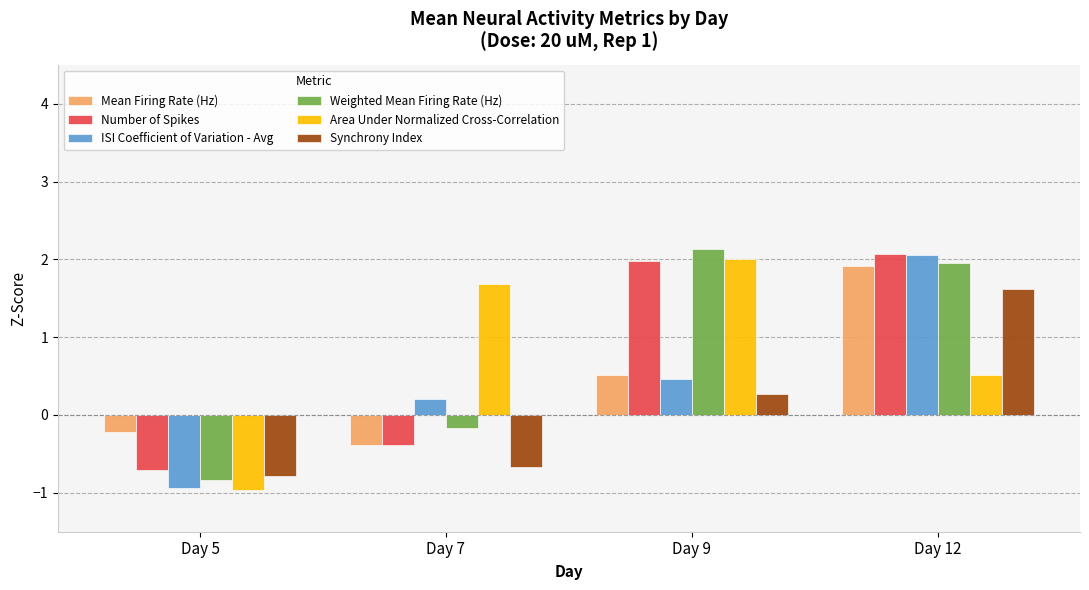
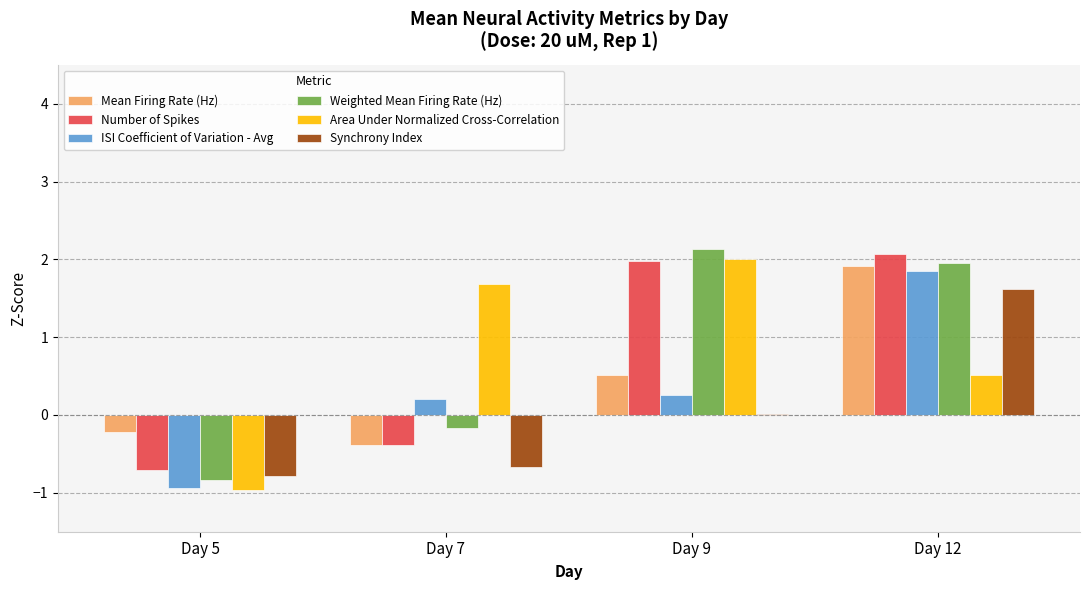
  {
    "Mean Firing Rate (Hz)": {
      "Day 5": -0.2,
      "Day 7": -0.4,
      "Day 9": 0.5,
      "Day 12": 1.9
    },
    "Number of Spikes": {
      "Day 5": -0.7,
      "Day 7": -0.4,
      "Day 9": 2.0,
      "Day 12": 2.1
    },
    "ISI Coefficient of Variation - Avg": {
      "Day 5": -0.9,
      "Day 7": 0.2,
-     "Day 9": 0.5,
-     "Day 12": 2.1
+     "Day 9": 0.3,
+     "Day 12": 1.8
    },
    "Weighted Mean Firing Rate (Hz)": {
      "Day 5": -0.8,
      "Day 7": -0.2,
      "Day 9": 2.1,
      "Day 12": 2.0
    },
    "Area Under Normalized Cross-Correlation": {
      "Day 5": -1.0,
      "Day 7": 1.7,
      "Day 9": 2.0,
      "Day 12": 0.5
    },
    "Synchrony Index": {
      "Day 5": -0.8,
      "Day 7": -0.7,
-     "Day 9": 0.3,
+     "Day 9": 0.0,
      "Day 12": 1.6
    }
  }
